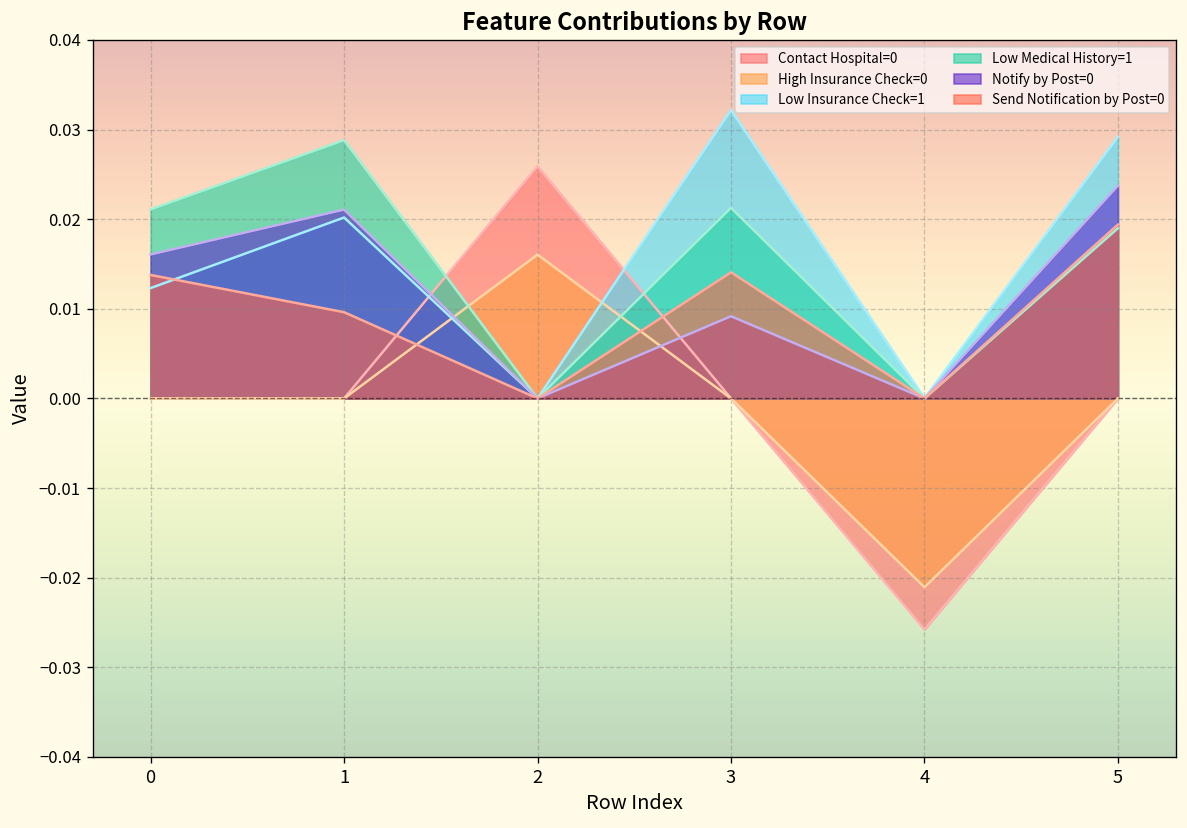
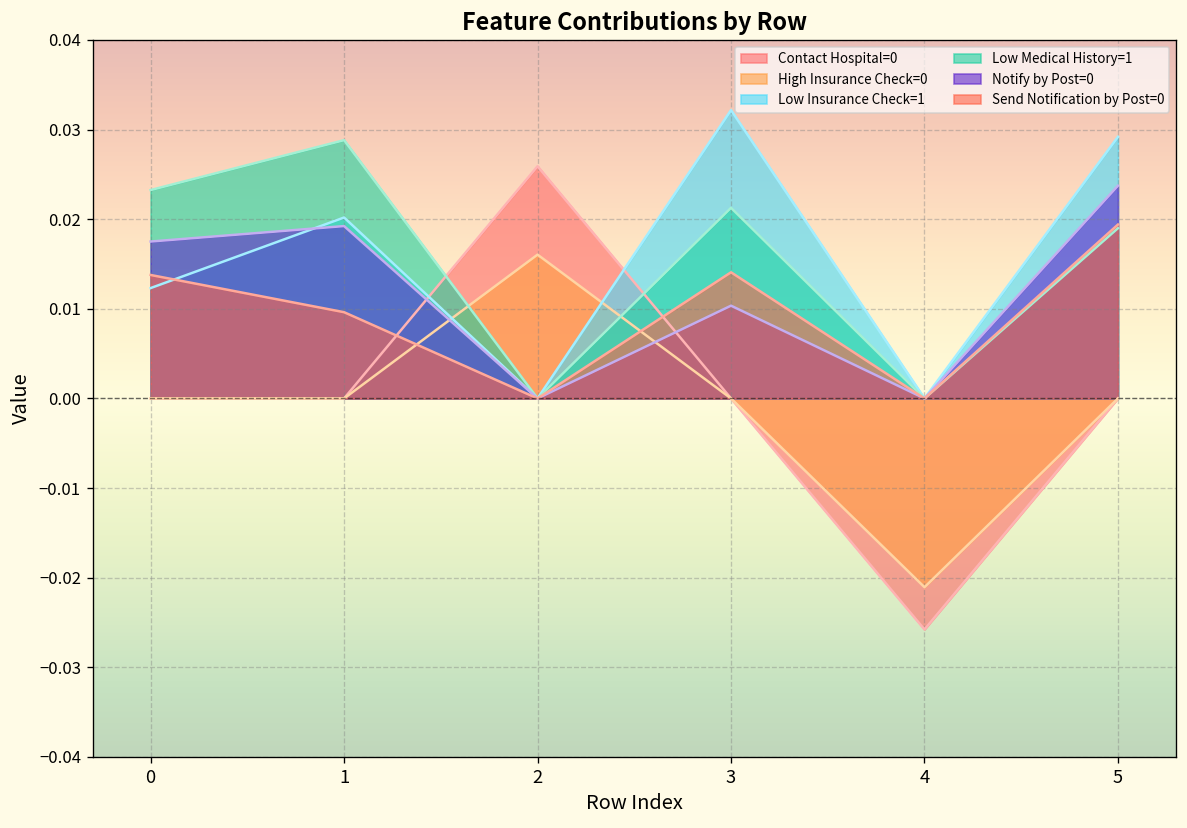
  {
    "Low Insurance Check=1": {
      "0": 0.012,
      "1": 0.020,
      "3": 0.032,
      "5": 0.029
    },
    "Low Medical History=1": {
-     "0": 0.021,
+     "0": 0.023,
      "1": 0.029,
      "3": 0.021,
      "5": 0.019
    },
    "Notify by Post=0": {
-     "0": 0.016,
-     "1": 0.021,
-     "3": 0.009,
+     "0": 0.018,
+     "1": 0.019,
+     "3": 0.010,
      "5": 0.024
    }
  }
